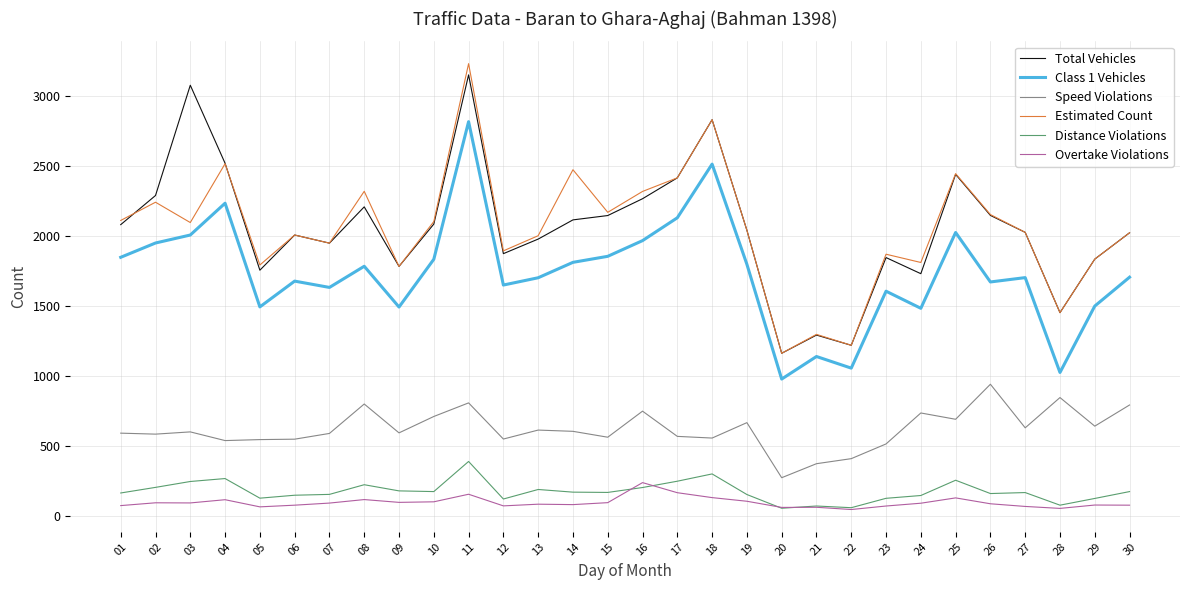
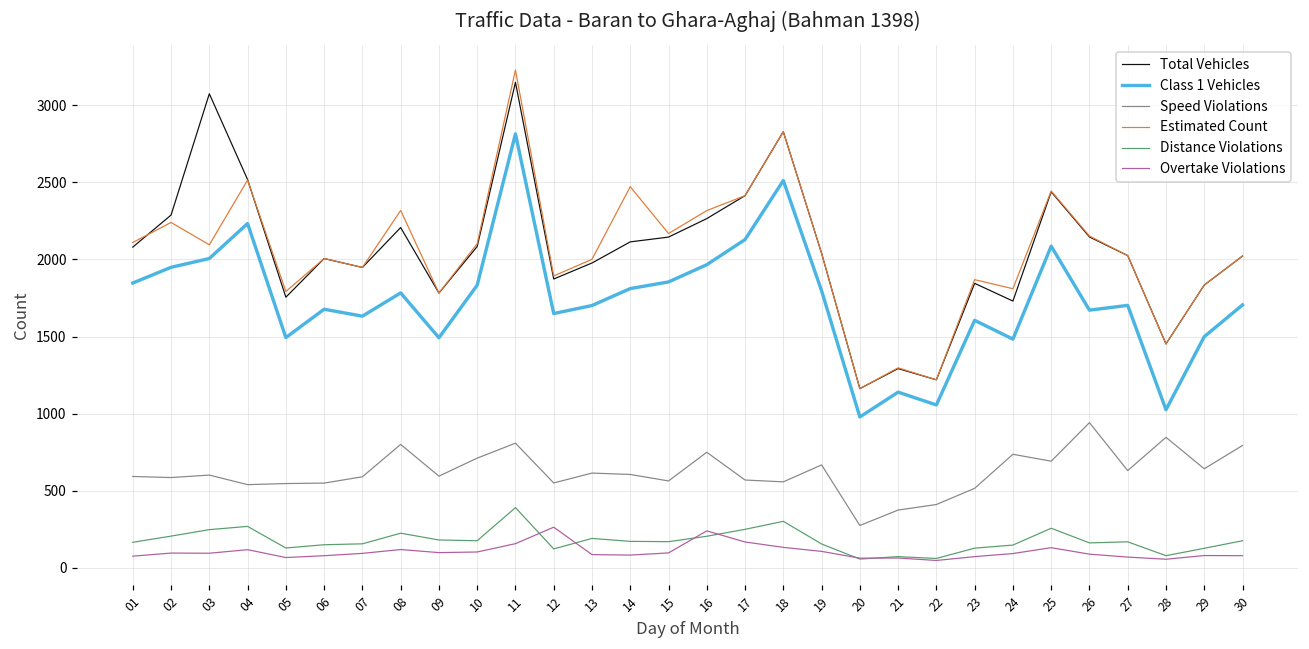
  {
    "Total Vehicles": {
      "01": 2080,
      "02": 2290,
      "03": 3080,
      "05": 1760,
      "08": 2210,
      "11": 3150,
      "12": 1870,
      "13": 1980,
      "14": 2110,
      "15": 2150,
      "16": 2270,
      "23": 1850,
      "24": 1730
    },
    "Class 1 Vehicles": {
      "01": 1850,
      "02": 1950,
      "03": 2010,
      "04": 2230,
      "05": 1490,
      "06": 1680,
      "07": 1630,
      "08": 1780,
      "09": 1490,
      "10": 1830,
      "11": 2820,
      "12": 1650,
      "13": 1700,
      "14": 1810,
      "15": 1850,
      "16": 1970,
      "17": 2130,
      "18": 2510,
      "19": 1800,
      "20": 980,
      "21": 1140,
      "22": 1060,
      "23": 1610,
      "24": 1480,
-     "25": 2020,
+     "25": 2090,
      "26": 1670,
      "27": 1700,
      "28": 1030,
      "29": 1500,
      "30": 1710
    },
    "Estimated Count": {
      "01": 2110,
      "02": 2240,
      "03": 2100,
      "05": 1790,
      "08": 2320,
      "11": 3230,
      "12": 1890,
      "13": 2000,
      "14": 2470,
      "15": 2170,
      "16": 2320,
      "23": 1870,
      "24": 1810
    },
    "Overtake Violations": {
      "01": 80,
      "02": 100,
      "03": 90,
      "04": 120,
      "05": 70,
      "06": 80,
      "07": 90,
      "08": 120,
      "09": 100,
      "10": 100,
      "11": 160,
-     "12": 70,
+     "12": 260,
      "13": 90,
      "14": 80,
      "15": 100,
      "16": 240,
      "17": 170,
      "18": 130,
      "19": 110,
      "23": 70,
      "24": 90,
      "25": 130,
      "26": 90,
      "27": 70,
      "28": 60,
      "29": 80,
      "30": 80
    }
  }
